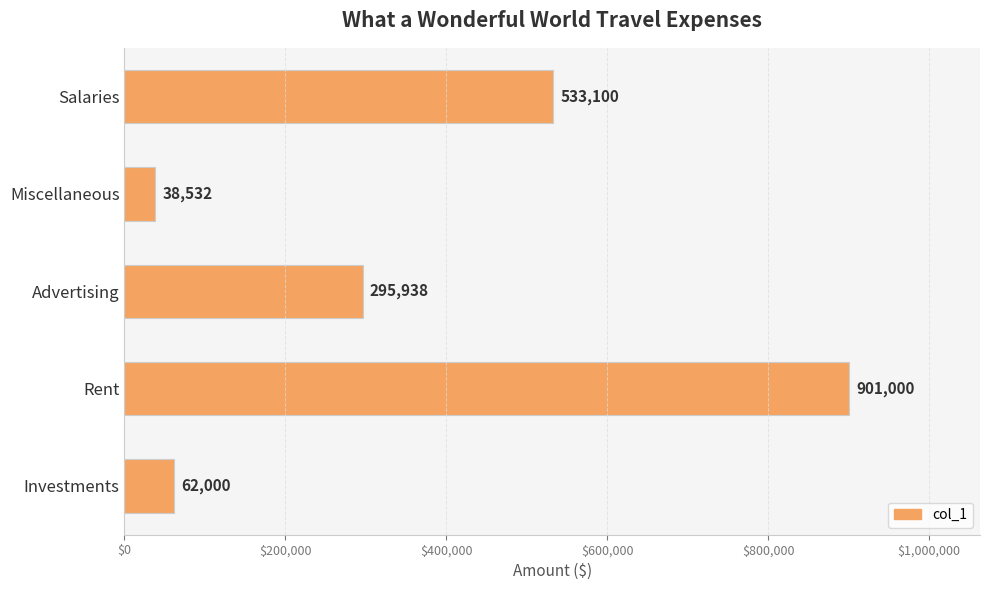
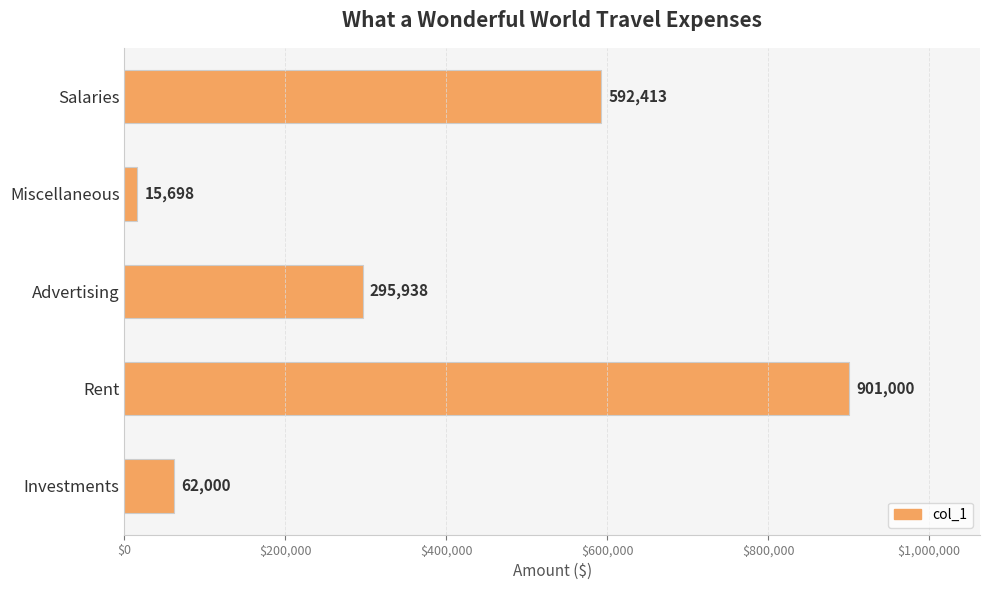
  {
-   "Salaries": "533,100",
-   "Miscellaneous": "38,532",
+   "Salaries": "592,413",
+   "Miscellaneous": "15,698",
    "Advertising": "295,938",
    "Rent": "901,000",
    "Investments": "62,000"
  }
